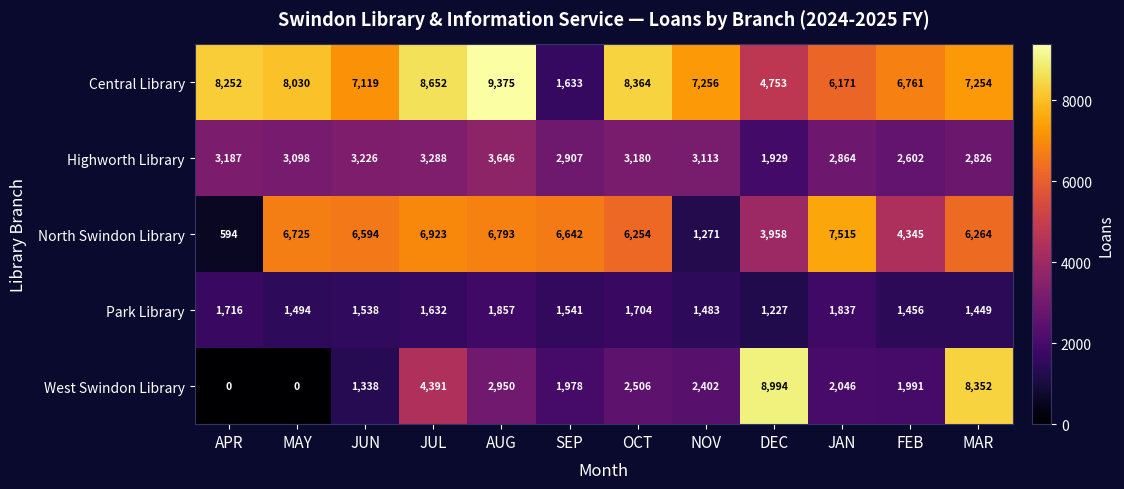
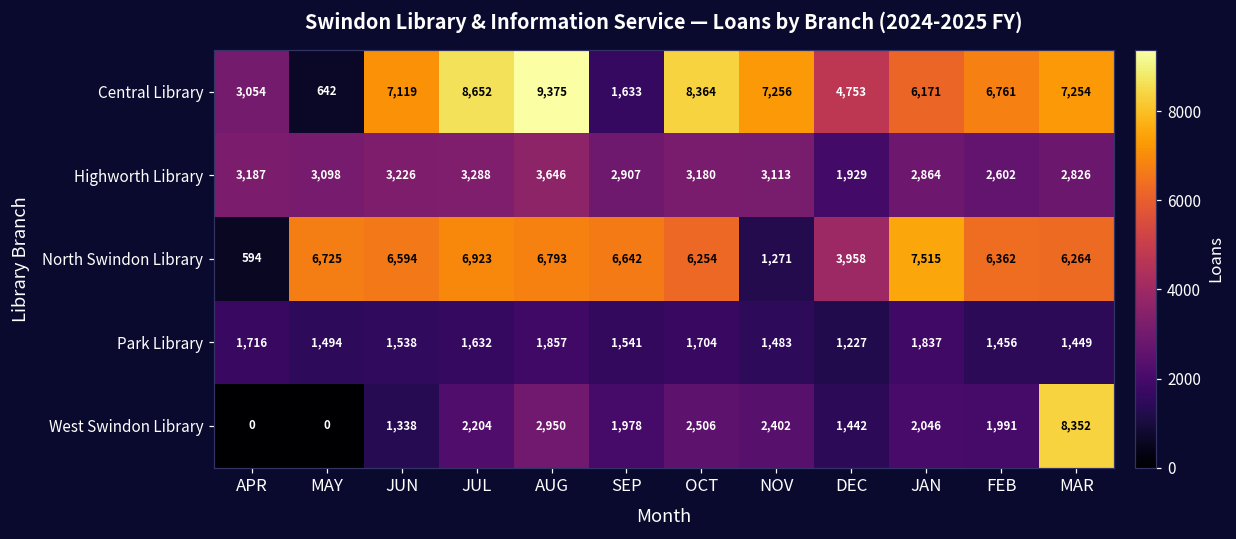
  {
    "Central Library": {
-     "APR": "8,252",
-     "MAY": "8,030",
+     "APR": "3,054",
+     "MAY": "642",
      "JUN": "7,119",
      "JUL": "8,652",
      "AUG": "9,375",
      "SEP": "1,633",
      "OCT": "8,364",
      "NOV": "7,256",
      "DEC": "4,753",
      "JAN": "6,171",
      "FEB": "6,761",
      "MAR": "7,254"
    },
    "Highworth Library": {
      "APR": "3,187",
      "MAY": "3,098",
      "JUN": "3,226",
      "JUL": "3,288",
      "AUG": "3,646",
      "SEP": "2,907",
      "OCT": "3,180",
      "NOV": "3,113",
      "DEC": "1,929",
      "JAN": "2,864",
      "FEB": "2,602",
      "MAR": "2,826"
    },
    "North Swindon Library": {
      "APR": "594",
      "MAY": "6,725",
      "JUN": "6,594",
      "JUL": "6,923",
      "AUG": "6,793",
      "SEP": "6,642",
      "OCT": "6,254",
      "NOV": "1,271",
      "DEC": "3,958",
      "JAN": "7,515",
-     "FEB": "4,345",
+     "FEB": "6,362",
      "MAR": "6,264"
    },
    "Park Library": {
      "APR": "1,716",
      "MAY": "1,494",
      "JUN": "1,538",
      "JUL": "1,632",
      "AUG": "1,857",
      "SEP": "1,541",
      "OCT": "1,704",
      "NOV": "1,483",
      "DEC": "1,227",
      "JAN": "1,837",
      "FEB": "1,456",
      "MAR": "1,449"
    },
    "West Swindon Library": {
      "APR": "0",
      "MAY": "0",
      "JUN": "1,338",
-     "JUL": "4,391",
+     "JUL": "2,204",
      "AUG": "2,950",
      "SEP": "1,978",
      "OCT": "2,506",
      "NOV": "2,402",
-     "DEC": "8,994",
+     "DEC": "1,442",
      "JAN": "2,046",
      "FEB": "1,991",
      "MAR": "8,352"
    }
  }
